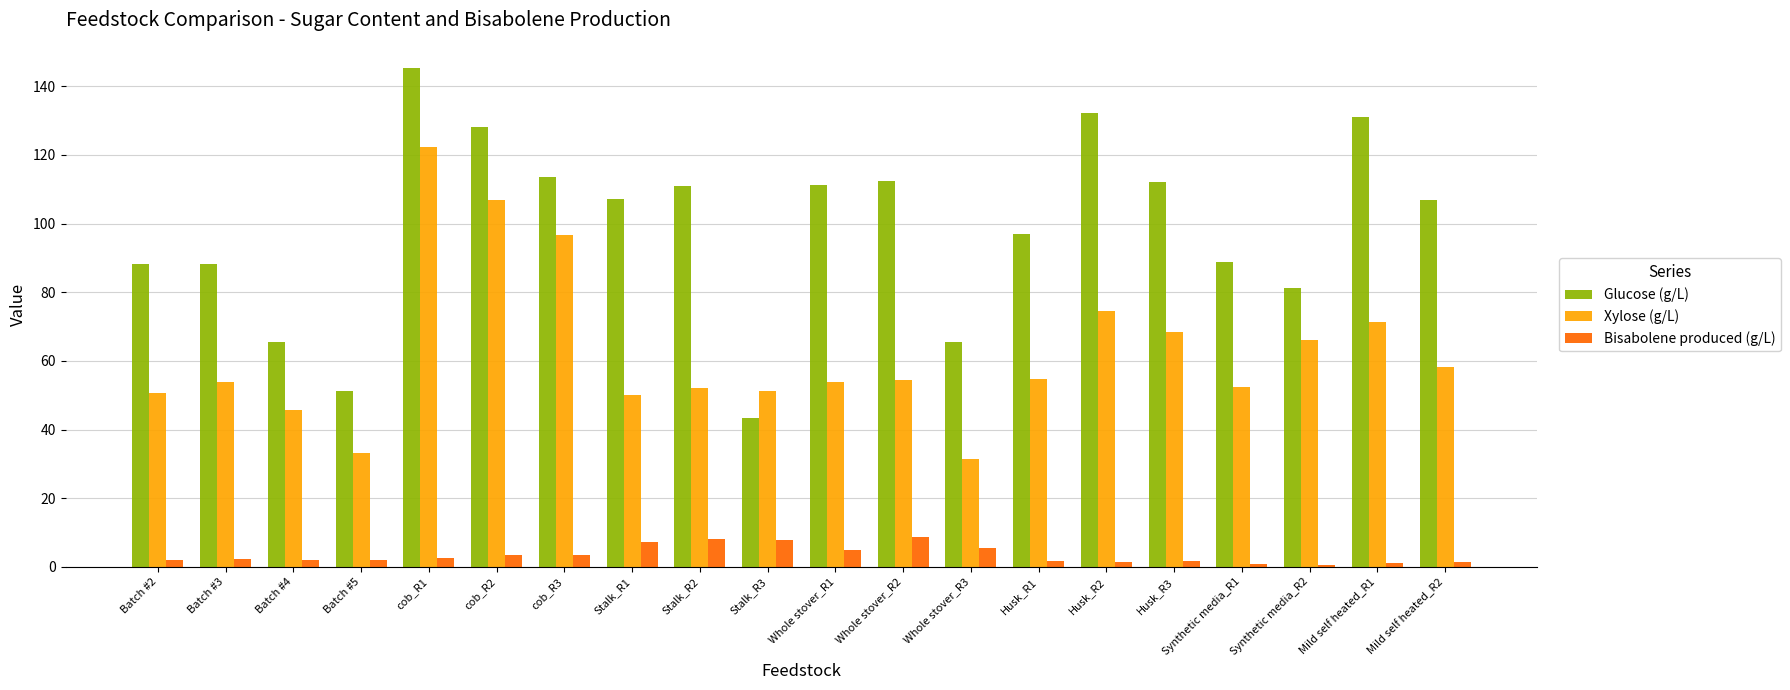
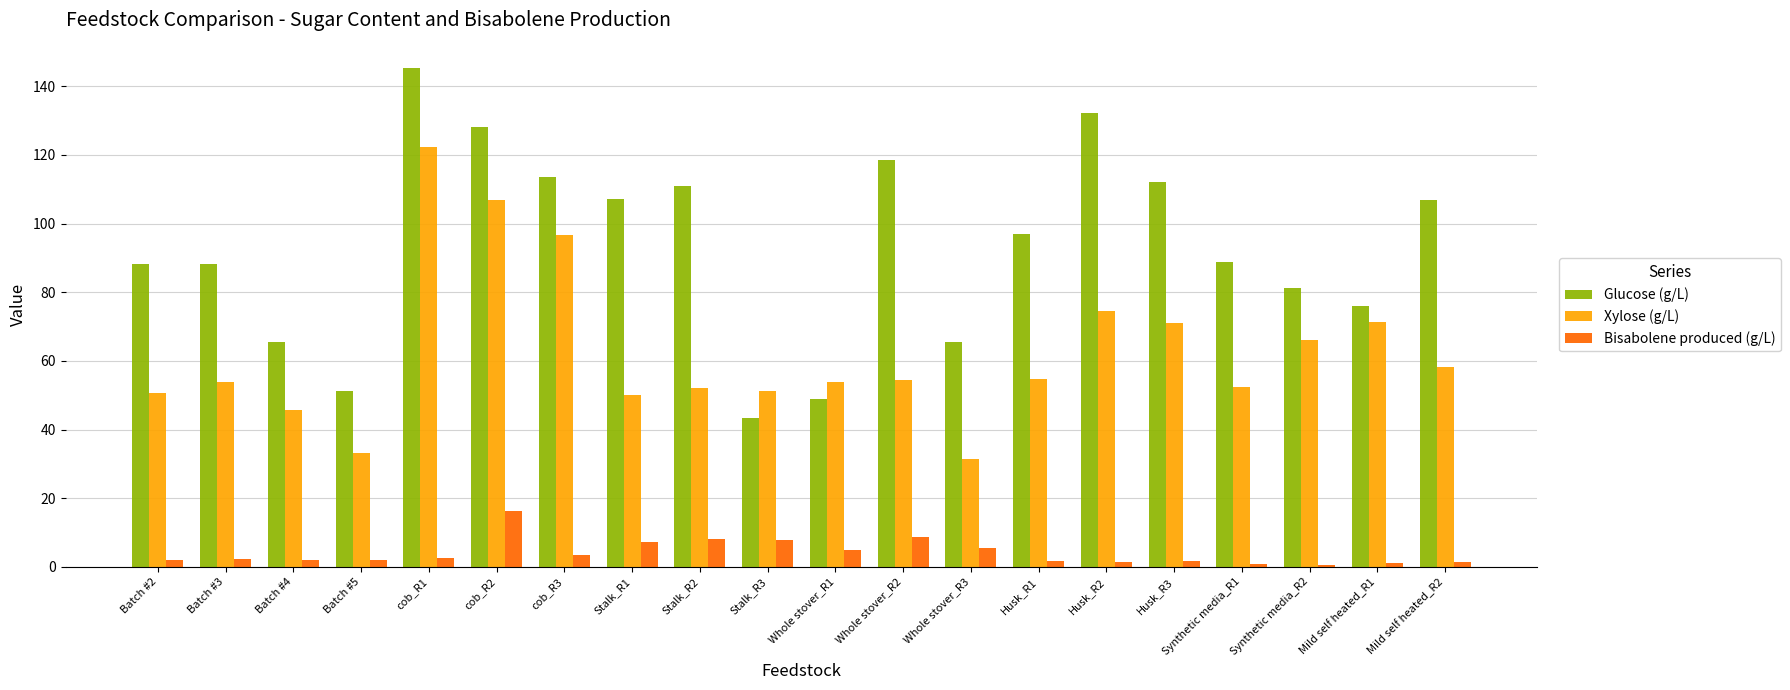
  {
    "Glucose (g/L)": {
      "Batch #2": 88,
      "Batch #3": 88,
      "Batch #4": 66,
      "Batch #5": 51,
      "cob_R1": 145,
      "cob_R2": 128,
      "cob_R3": 114,
      "Stalk_R1": 107,
      "Stalk_R2": 111,
      "Stalk_R3": 43,
-     "Whole stover_R1": 111,
-     "Whole stover_R2": 113,
+     "Whole stover_R1": 49,
+     "Whole stover_R2": 118,
      "Whole stover_R3": 66,
      "Husk_R1": 97,
      "Husk_R2": 132,
      "Husk_R3": 112,
      "Synthetic media_R1": 89,
      "Synthetic media_R2": 81,
-     "Mild self heated_R1": 131,
+     "Mild self heated_R1": 76,
      "Mild self heated_R2": 107
    },
    "Xylose (g/L)": {
      "Batch #2": 51,
      "Batch #3": 54,
      "Batch #4": 46,
      "Batch #5": 33,
      "cob_R1": 122,
      "cob_R2": 107,
      "cob_R3": 97,
      "Stalk_R1": 50,
      "Stalk_R2": 52,
      "Stalk_R3": 51,
      "Whole stover_R1": 54,
      "Whole stover_R2": 54,
      "Whole stover_R3": 32,
      "Husk_R1": 55,
      "Husk_R2": 74,
-     "Husk_R3": 68,
+     "Husk_R3": 71,
      "Synthetic media_R1": 52,
      "Synthetic media_R2": 66,
      "Mild self heated_R1": 71,
      "Mild self heated_R2": 58
    },
    "Bisabolene produced (g/L)": {
      "Batch #2": 2,
      "Batch #3": 2,
      "Batch #4": 2,
      "Batch #5": 2,
      "cob_R1": 3,
-     "cob_R2": 3,
+     "cob_R2": 16,
      "cob_R3": 3,
      "Stalk_R1": 7,
      "Stalk_R2": 8,
      "Stalk_R3": 8,
      "Whole stover_R1": 5,
      "Whole stover_R2": 9,
      "Whole stover_R3": 5,
      "Husk_R1": 2,
      "Husk_R2": 1,
      "Husk_R3": 2,
      "Mild self heated_R1": 1,
      "Mild self heated_R2": 1
    }
  }
